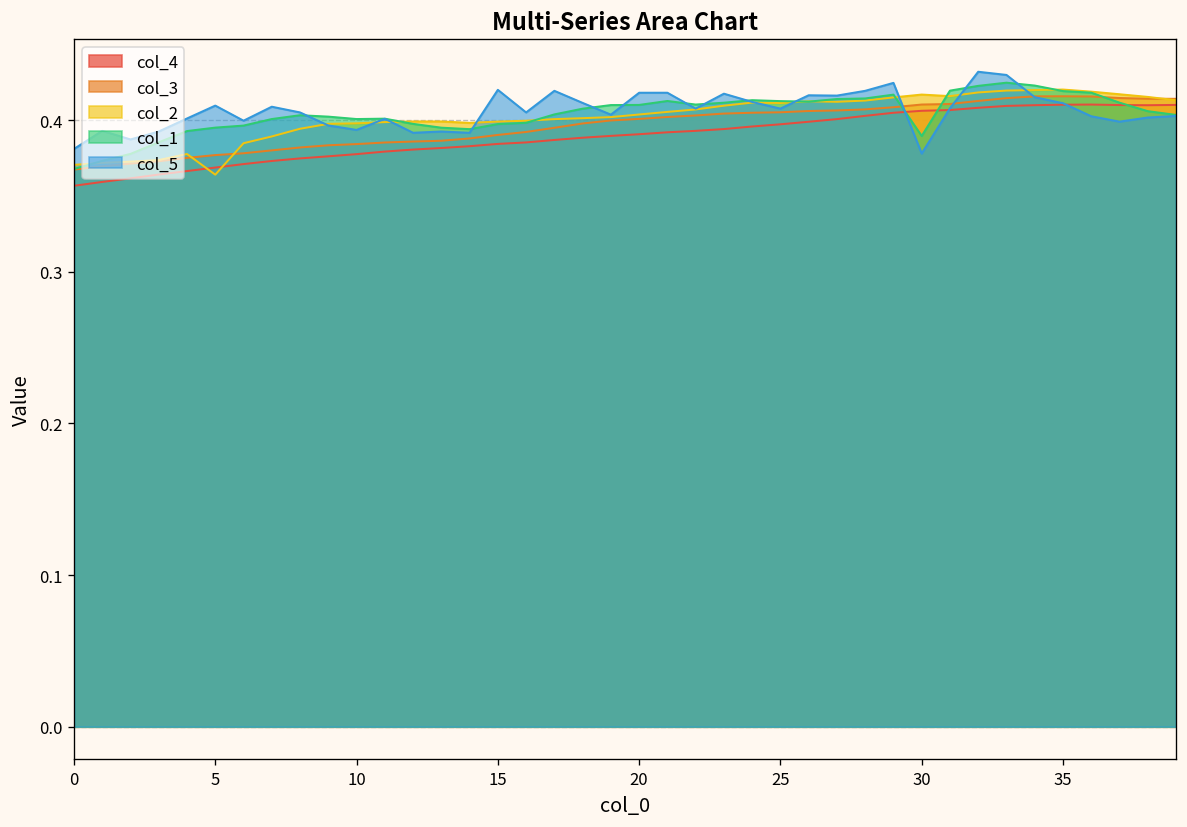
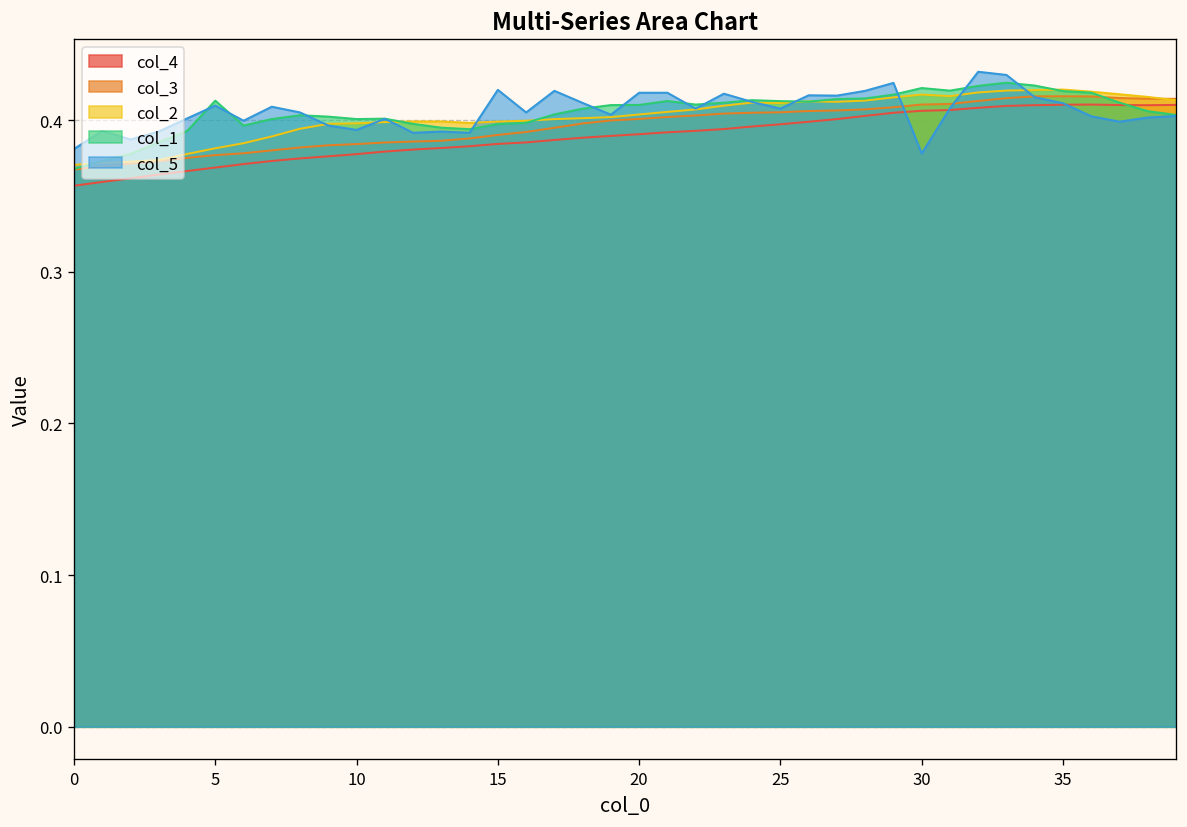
  {
    "col_2": {
      "0": 0.371,
-     "5": 0.364,
+     "5": 0.381,
      "10": 0.398,
      "20": 0.404,
      "30": 0.417
    },
    "col_1": {
-     "5": 0.395,
+     "5": 0.413,
      "10": 0.401,
      "20": 0.410,
-     "30": 0.390
+     "30": 0.421
    },
    "col_5": {
      "0": 0.381,
      "5": 0.410,
      "10": 0.394,
      "15": 0.420,
      "20": 0.418,
      "25": 0.408,
      "30": 0.378
    }
  }
